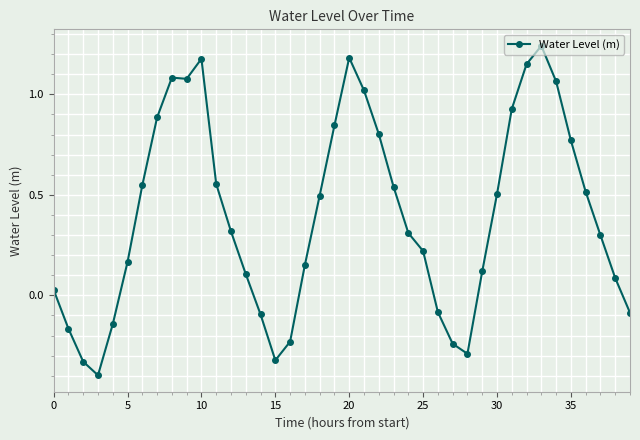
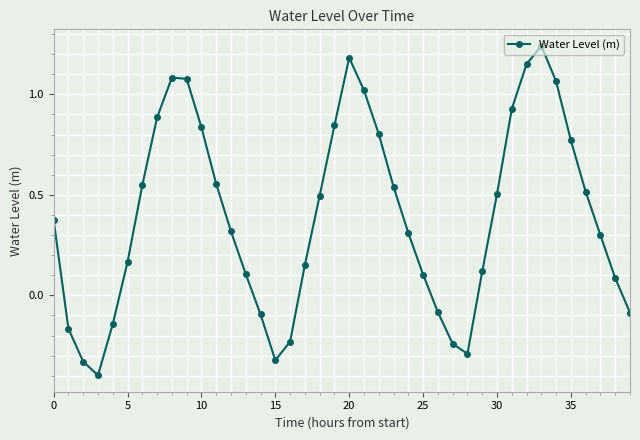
  {
-   "0": 0.03,
+   "0": 0.37,
    "5": 0.17,
-   "10": 1.18,
+   "10": 0.84,
    "15": -0.32,
    "20": 1.18,
-   "25": 0.22,
+   "25": 0.10,
    "30": 0.50,
    "35": 0.77
  }
